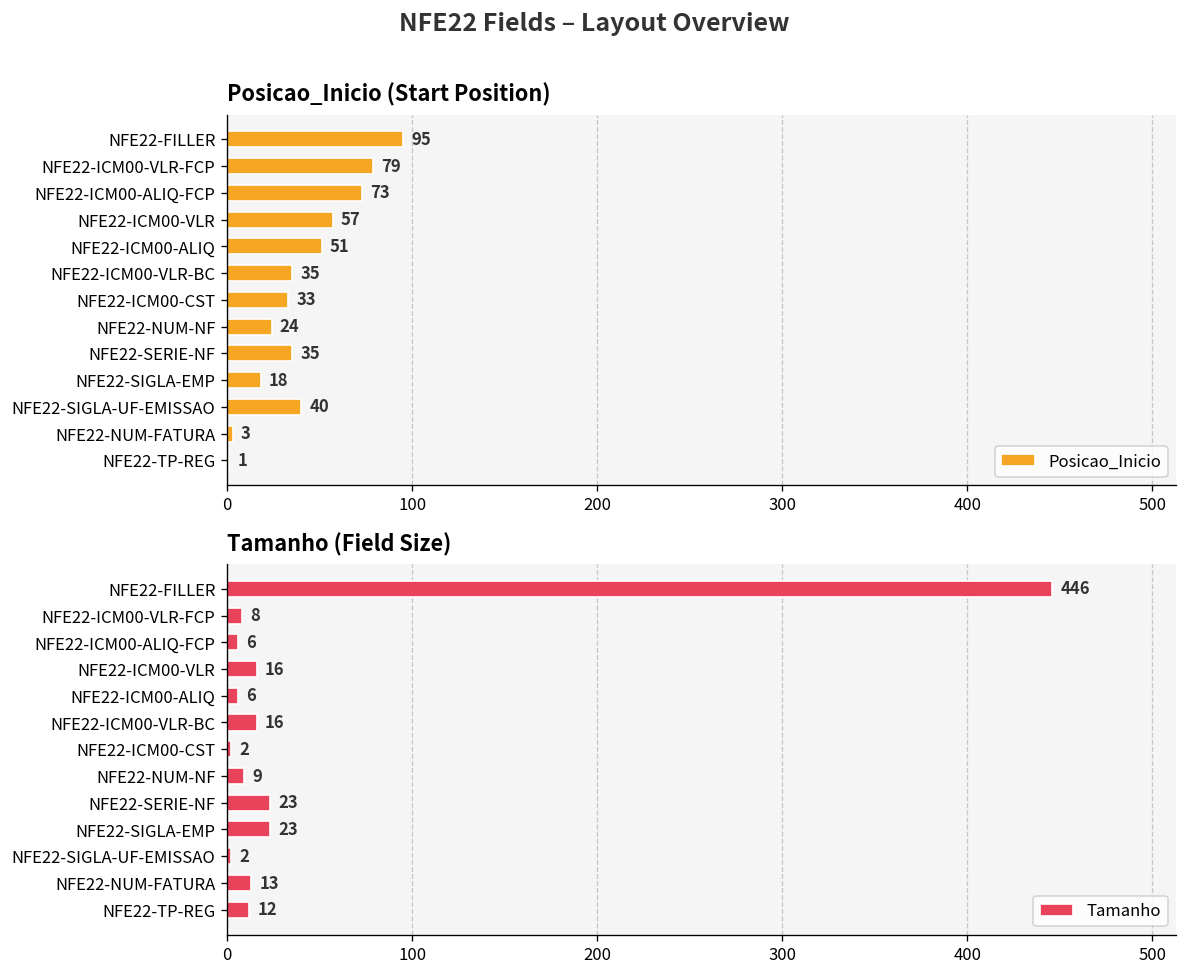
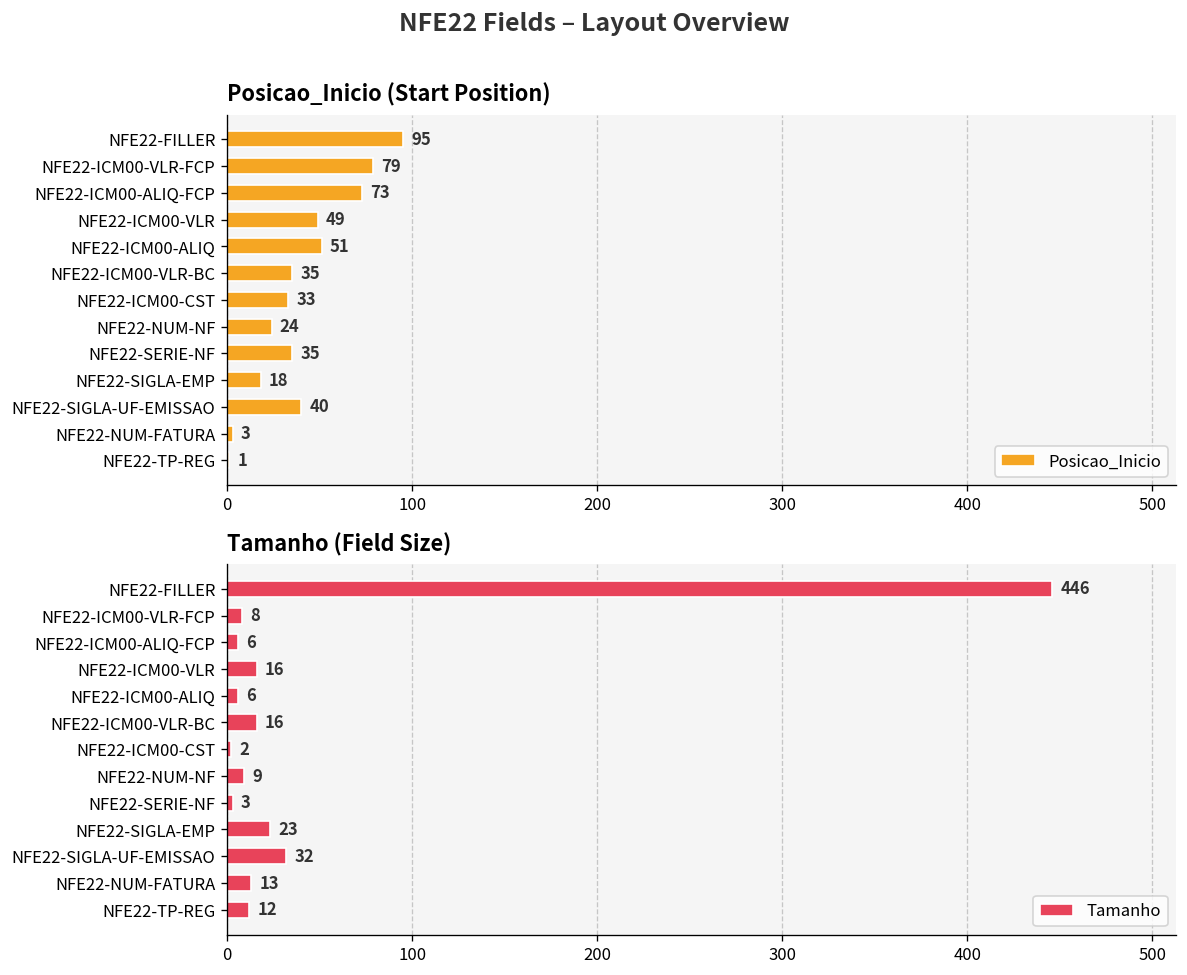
  {
    "Posicao_Inicio (Start Position)": {
      "NFE22-FILLER": 95,
      "NFE22-ICM00-VLR-FCP": 79,
      "NFE22-ICM00-ALIQ-FCP": 73,
-     "NFE22-ICM00-VLR": 57,
+     "NFE22-ICM00-VLR": 49,
      "NFE22-ICM00-ALIQ": 51,
      "NFE22-ICM00-VLR-BC": 35,
      "NFE22-ICM00-CST": 33,
      "NFE22-NUM-NF": 24,
      "NFE22-SERIE-NF": 35,
      "NFE22-SIGLA-EMP": 18,
      "NFE22-SIGLA-UF-EMISSAO": 40,
      "NFE22-NUM-FATURA": 3,
      "NFE22-TP-REG": 1
    },
    "Tamanho (Field Size)": {
      "NFE22-FILLER": 446,
      "NFE22-ICM00-VLR-FCP": 8,
      "NFE22-ICM00-ALIQ-FCP": 6,
      "NFE22-ICM00-VLR": 16,
      "NFE22-ICM00-ALIQ": 6,
      "NFE22-ICM00-VLR-BC": 16,
      "NFE22-ICM00-CST": 2,
      "NFE22-NUM-NF": 9,
-     "NFE22-SERIE-NF": 23,
+     "NFE22-SERIE-NF": 3,
      "NFE22-SIGLA-EMP": 23,
-     "NFE22-SIGLA-UF-EMISSAO": 2,
+     "NFE22-SIGLA-UF-EMISSAO": 32,
      "NFE22-NUM-FATURA": 13,
      "NFE22-TP-REG": 12
    }
  }
